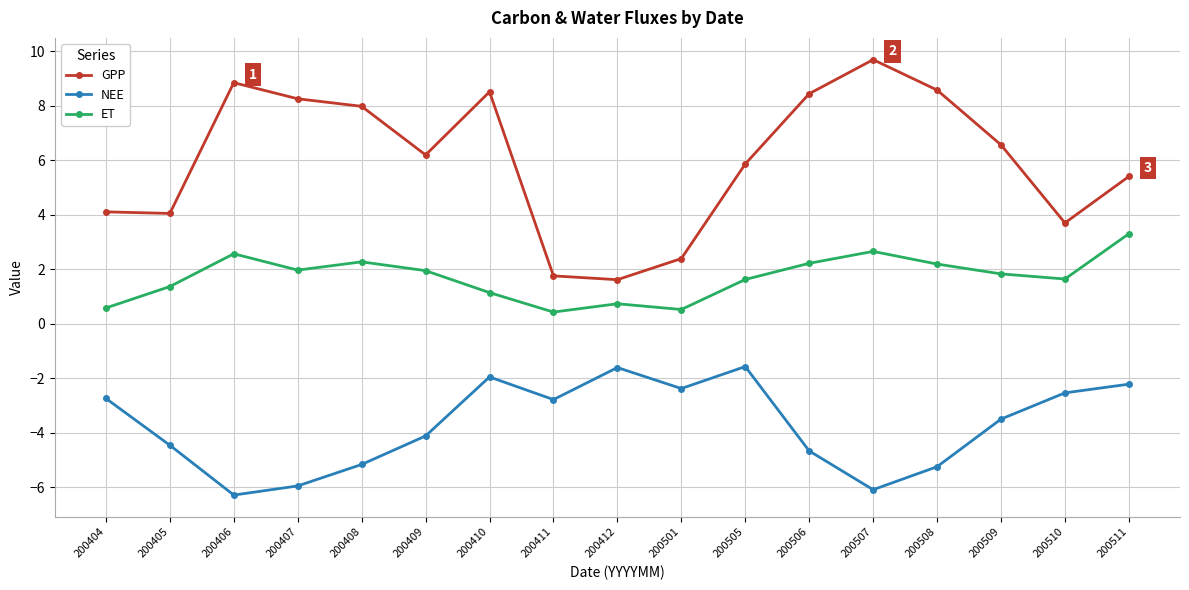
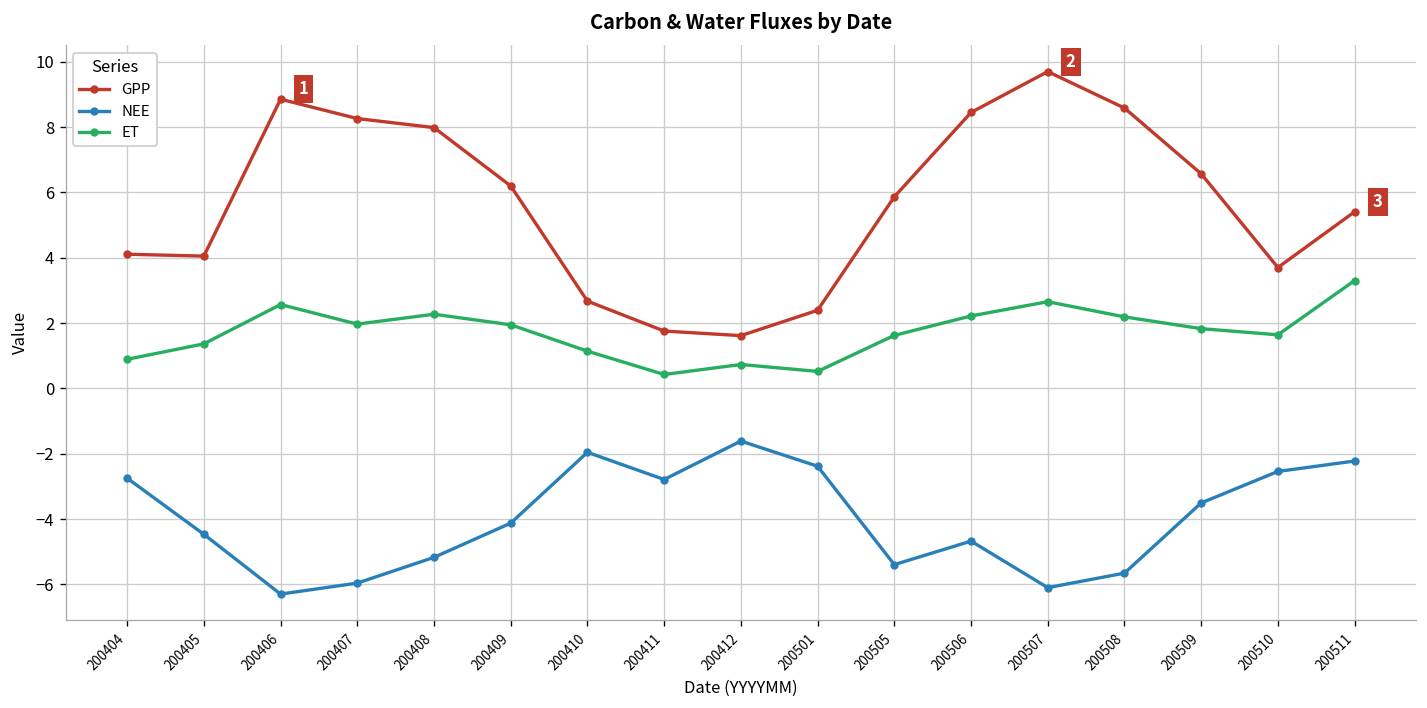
  {
    "GPP": {
      "200404": 4.1,
      "200405": 4.0,
      "200407": 8.3,
      "200408": 8.0,
      "200409": 6.2,
-     "200410": 8.5,
+     "200410": 2.7,
      "200411": 1.8,
      "200412": 1.6,
      "200501": 2.4,
      "200505": 5.9,
      "200506": 8.4,
      "200508": 8.6,
      "200509": 6.6,
      "200510": 3.7
    },
    "NEE": {
      "200404": -2.7,
      "200405": -4.5,
      "200406": -6.3,
      "200407": -6.0,
      "200408": -5.2,
      "200409": -4.1,
      "200410": -2.0,
      "200411": -2.8,
      "200412": -1.6,
      "200501": -2.4,
-     "200505": -1.6,
+     "200505": -5.4,
      "200506": -4.7,
      "200507": -6.1,
-     "200508": -5.3,
+     "200508": -5.7,
      "200509": -3.5,
      "200510": -2.5,
      "200511": -2.2
    },
    "ET": {
-     "200404": 0.6,
+     "200404": 0.9,
      "200405": 1.4,
      "200406": 2.6,
      "200407": 2.0,
      "200408": 2.3,
      "200409": 1.9,
      "200410": 1.1,
      "200411": 0.4,
      "200412": 0.7,
      "200501": 0.5,
      "200505": 1.6,
      "200506": 2.2,
      "200507": 2.7,
      "200508": 2.2,
      "200509": 1.8,
      "200510": 1.6,
      "200511": 3.3
    }
  }
